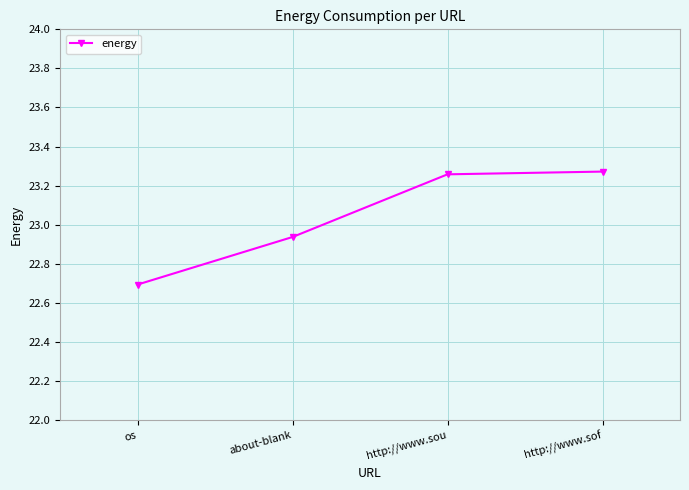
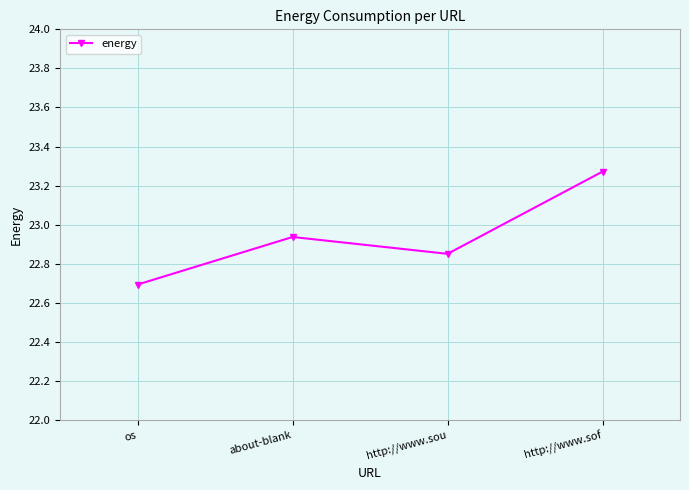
  {
    "os": 22.69,
    "about-blank": 22.94,
-   "http://www.sou": 23.26,
+   "http://www.sou": 22.85,
    "http://www.sof": 23.27
  }
